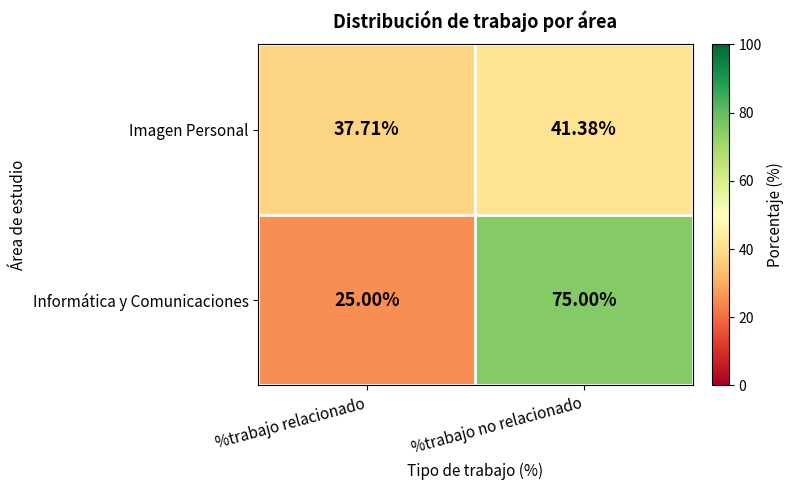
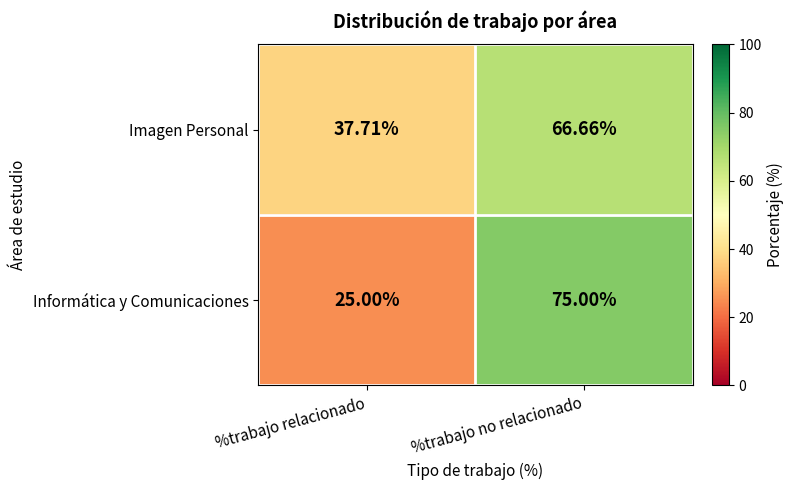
  {
    "Imagen Personal": {
      "%trabajo relacionado": "37.71%",
-     "%trabajo no relacionado": "41.38%"
+     "%trabajo no relacionado": "66.66%"
    },
    "Informática y Comunicaciones": {
      "%trabajo relacionado": "25.00%",
      "%trabajo no relacionado": "75.00%"
    }
  }
